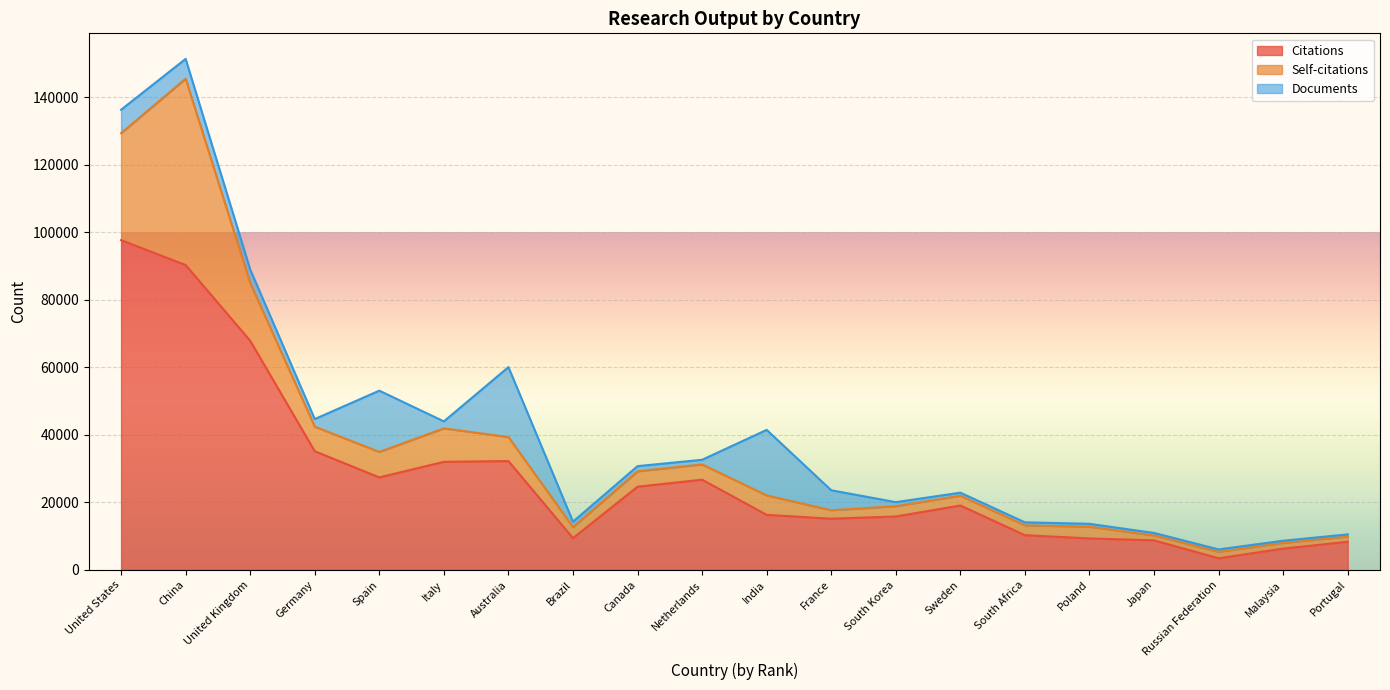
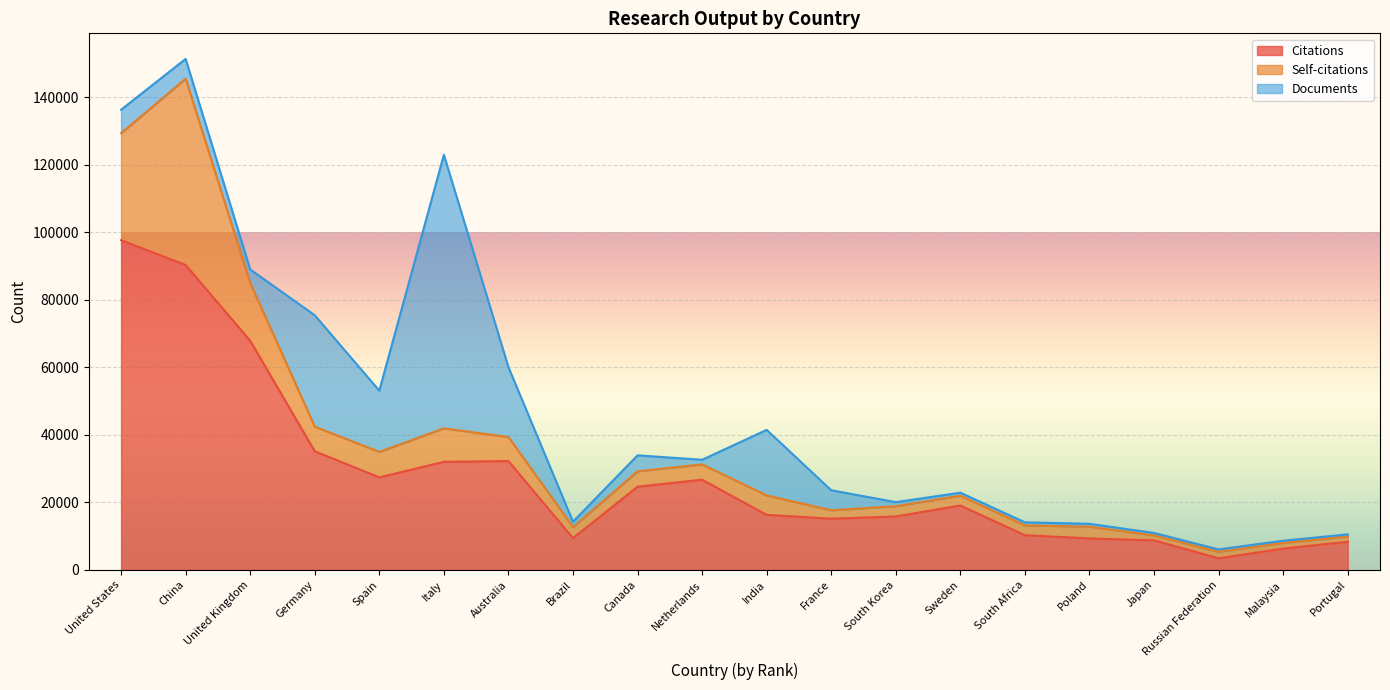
  {
    "Documents": {
      "United States": 7000,
      "China": 6000,
      "United Kingdom": 4000,
-     "Germany": 2000,
+     "Germany": 33000,
      "Spain": 18000,
-     "Italy": 2000,
+     "Italy": 81000,
      "Australia": 21000,
      "Brazil": 2000,
-     "Canada": 2000,
+     "Canada": 5000,
      "Netherlands": 1000,
      "India": 19000,
      "France": 6000,
      "South Korea": 1000,
      "Sweden": 1000,
      "South Africa": 1000,
      "Poland": 1000
    }
  }
